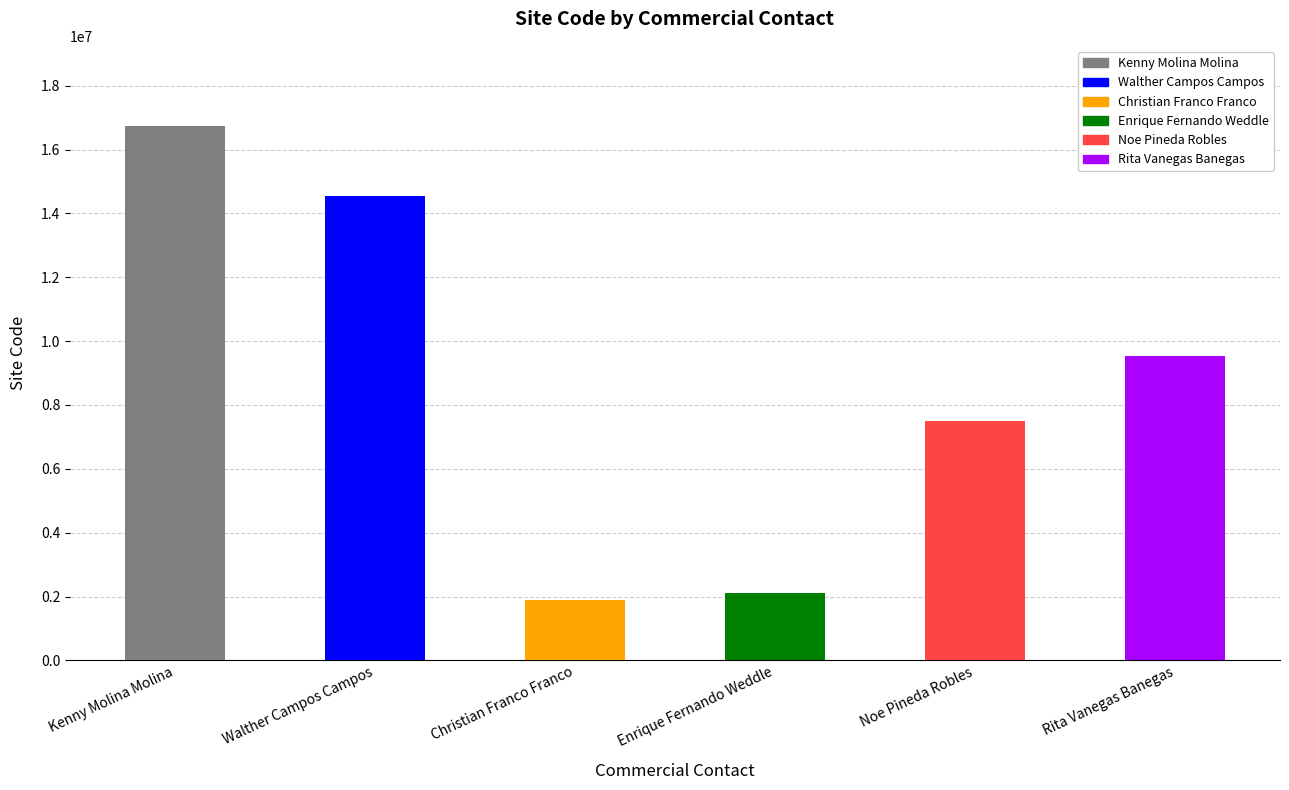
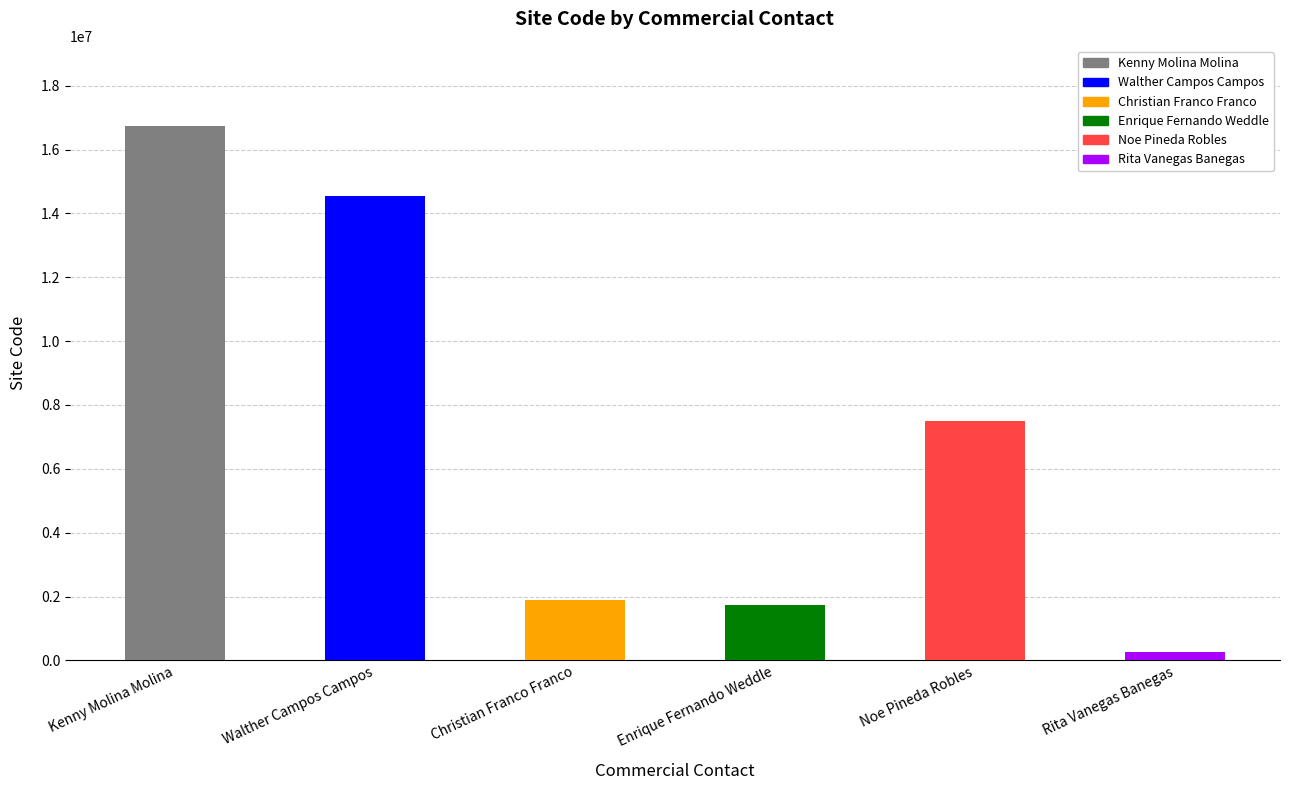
  {
    "Kenny Molina Molina": 16700000,
    "Walther Campos Campos": 14500000,
    "Christian Franco Franco": 1900000,
-   "Enrique Fernando Weddle": 2100000,
+   "Enrique Fernando Weddle": 1700000,
    "Noe Pineda Robles": 7500000,
-   "Rita Vanegas Banegas": 9500000
+   "Rita Vanegas Banegas": 300000
  }
